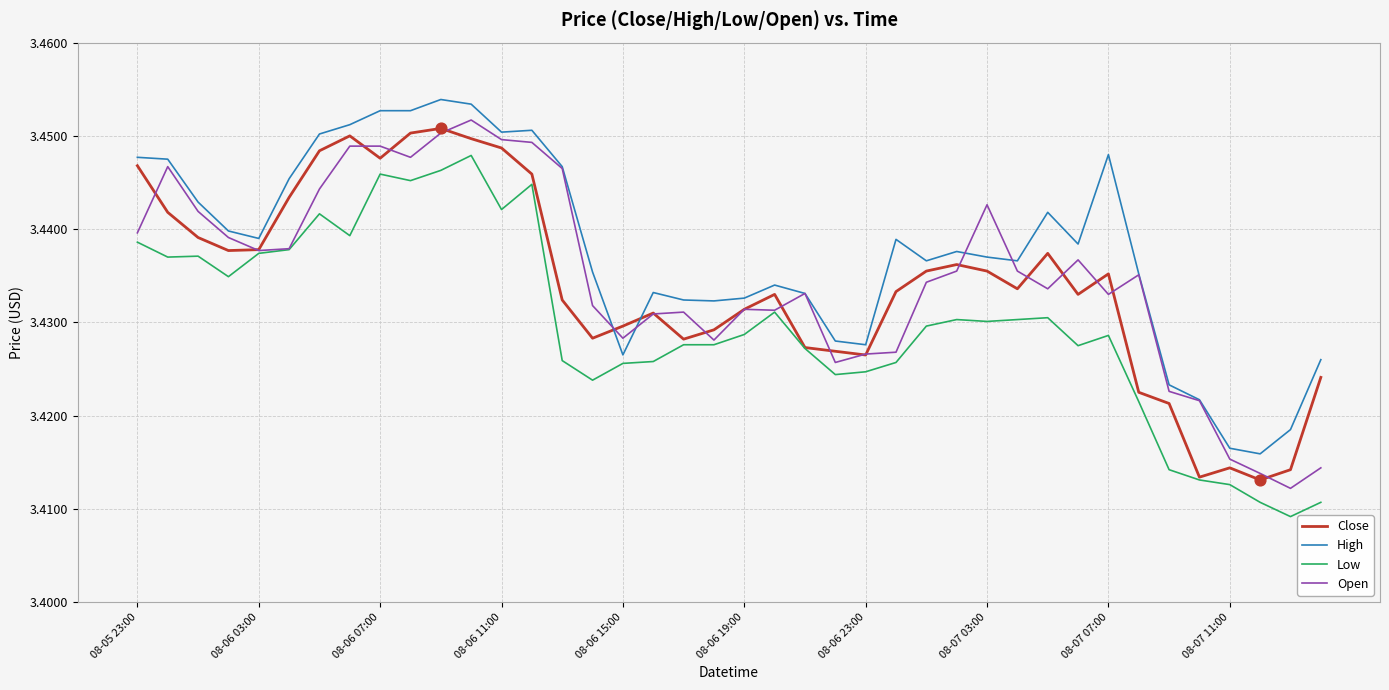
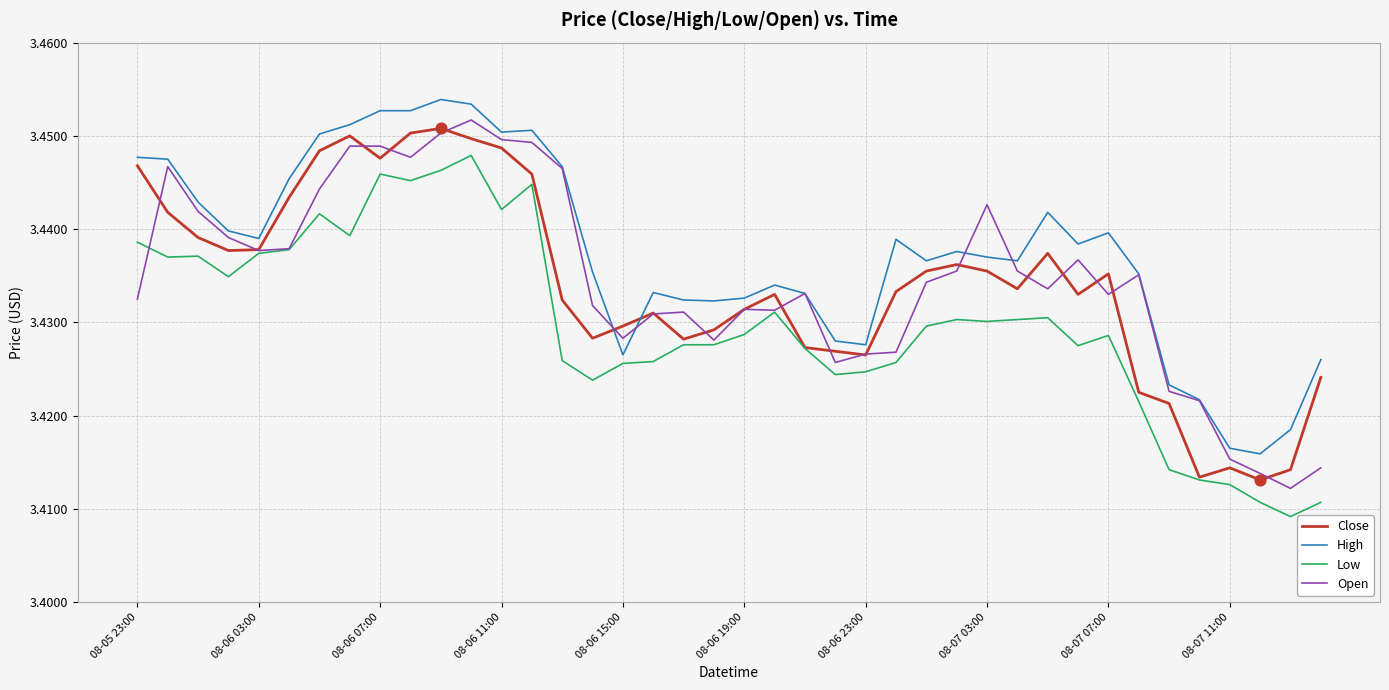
  {
    "High": {
      "08-05 23:00": 3.448,
      "08-06 03:00": 3.439,
      "08-06 07:00": 3.453,
      "08-06 11:00": 3.450,
      "08-06 15:00": 3.427,
      "08-06 19:00": 3.433,
      "08-06 23:00": 3.428,
      "08-07 03:00": 3.437,
-     "08-07 07:00": 3.448,
+     "08-07 07:00": 3.440,
      "08-07 11:00": 3.417
    },
    "Low": {
      "08-05 23:00": 3.439,
      "08-06 03:00": 3.437,
      "08-06 07:00": 3.446,
      "08-06 11:00": 3.442,
      "08-06 15:00": 3.426,
      "08-06 19:00": 3.429,
      "08-06 23:00": 3.425,
      "08-07 03:00": 3.430,
      "08-07 07:00": 3.429,
      "08-07 11:00": 3.413
    },
    "Open": {
-     "08-05 23:00": 3.440,
+     "08-05 23:00": 3.433,
      "08-06 07:00": 3.449,
      "08-06 11:00": 3.450,
      "08-06 15:00": 3.428,
      "08-07 03:00": 3.443,
      "08-07 07:00": 3.433,
      "08-07 11:00": 3.415
    }
  }
